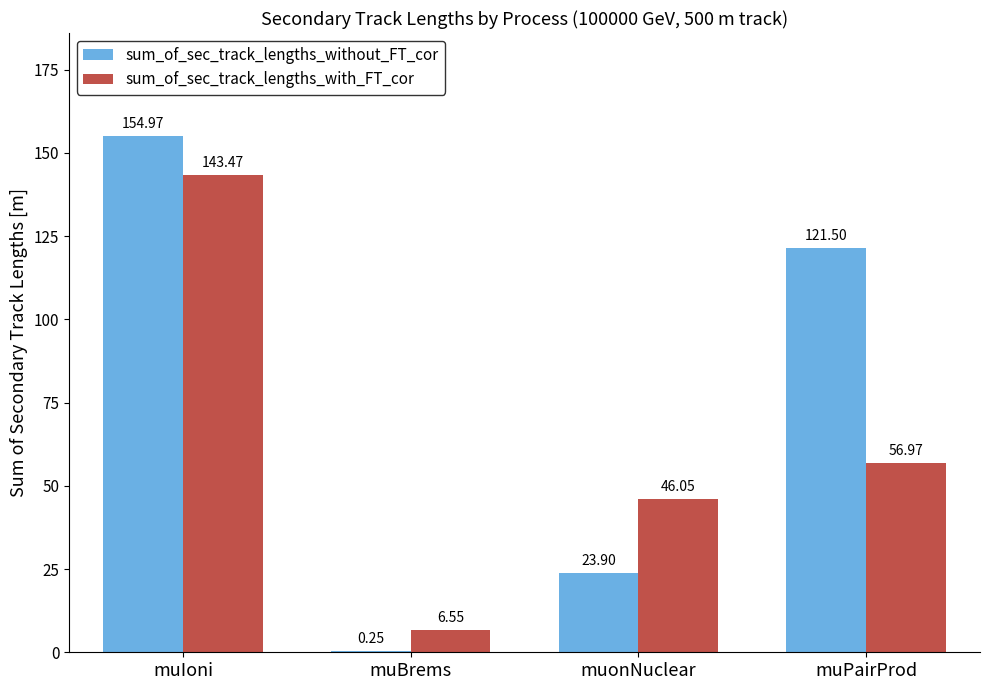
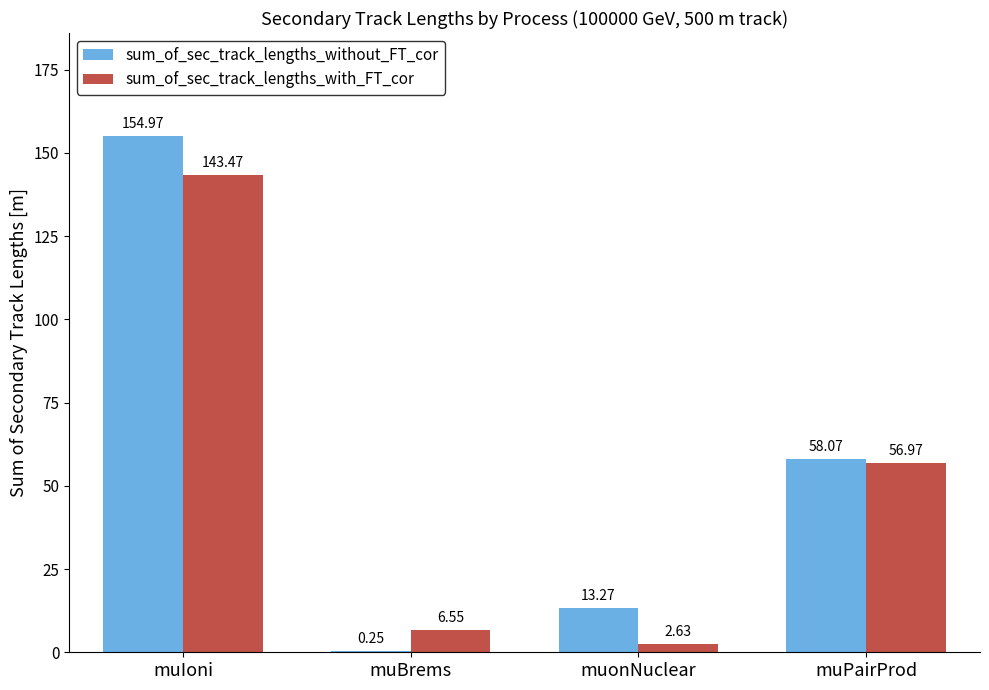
  {
    "sum_of_sec_track_lengths_without_FT_cor": {
      "muIoni": 154.97,
      "muBrems": 0.25,
-     "muonNuclear": 23.90,
-     "muPairProd": 121.50
+     "muonNuclear": 13.27,
+     "muPairProd": 58.07
    },
    "sum_of_sec_track_lengths_with_FT_cor": {
      "muIoni": 143.47,
      "muBrems": 6.55,
-     "muonNuclear": 46.05,
+     "muonNuclear": 2.63,
      "muPairProd": 56.97
    }
  }
